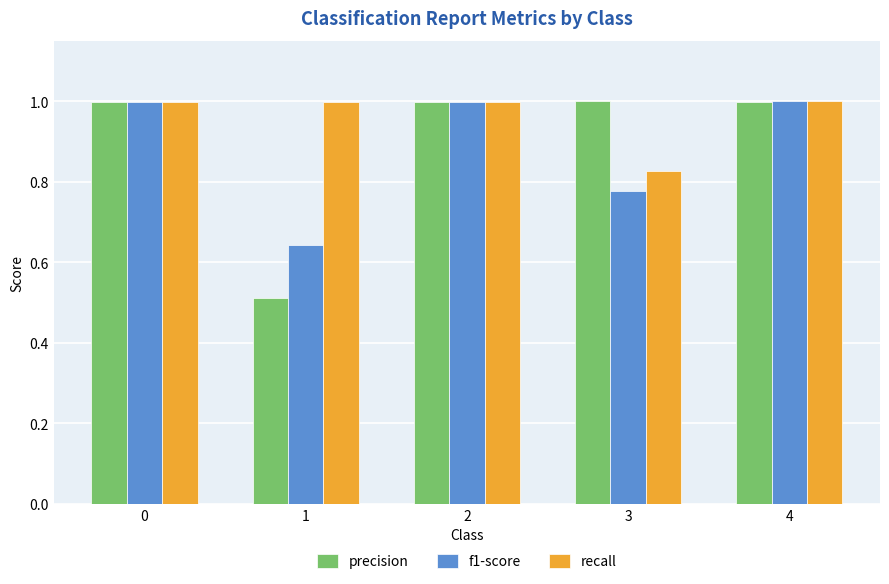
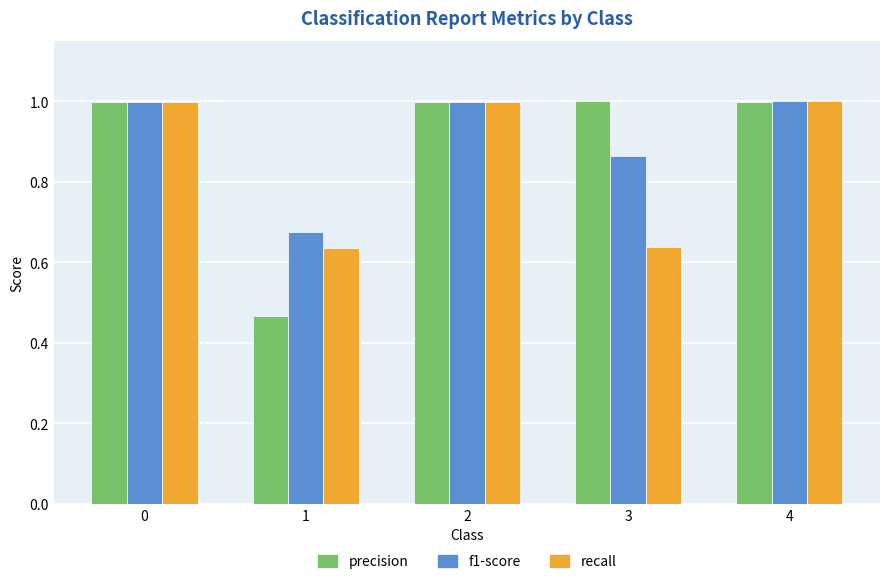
  {
    "precision": {
      "0": 1.00,
-     "1": 0.51,
+     "1": 0.47,
      "2": 1.00,
      "3": 1.00,
      "4": 1.00
    },
    "f1-score": {
      "0": 1.00,
-     "1": 0.64,
+     "1": 0.68,
      "2": 1.00,
-     "3": 0.78,
+     "3": 0.86,
      "4": 1.00
    },
    "recall": {
      "0": 1.00,
-     "1": 1.00,
+     "1": 0.64,
      "2": 1.00,
-     "3": 0.83,
+     "3": 0.64,
      "4": 1.00
    }
  }
